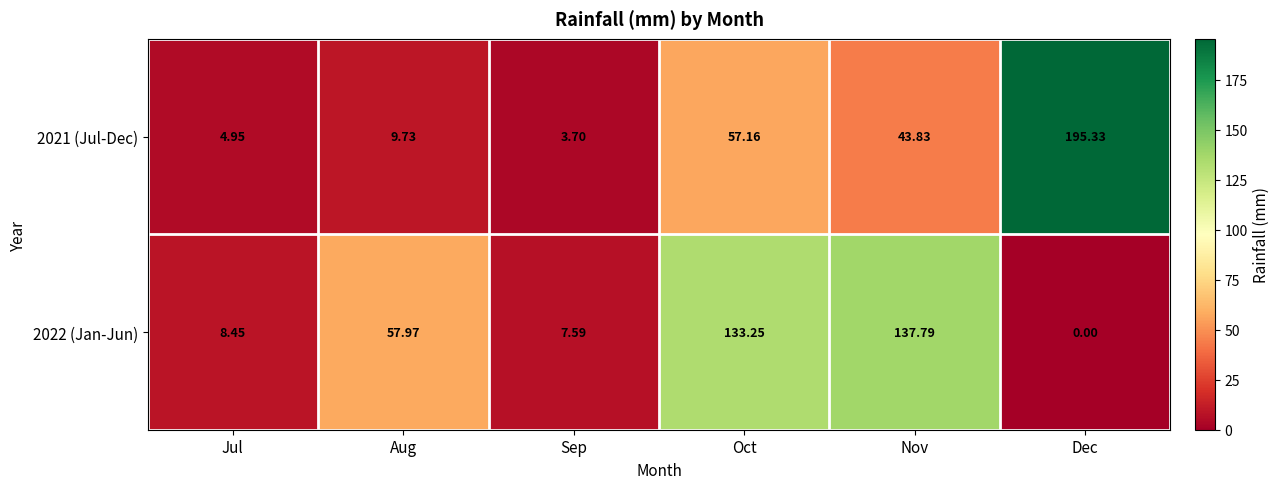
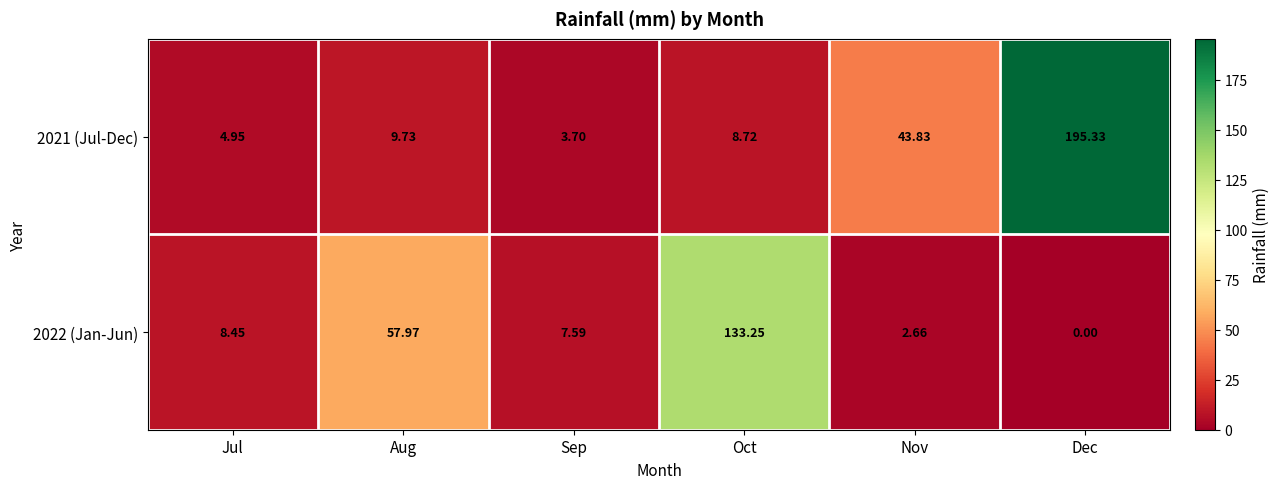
  {
    "2021 (Jul-Dec)": {
      "Jul": 4.95,
      "Aug": 9.73,
      "Sep": 3.70,
-     "Oct": 57.16,
+     "Oct": 8.72,
      "Nov": 43.83,
      "Dec": 195.33
    },
    "2022 (Jan-Jun)": {
      "Jul": 8.45,
      "Aug": 57.97,
      "Sep": 7.59,
      "Oct": 133.25,
-     "Nov": 137.79,
+     "Nov": 2.66,
      "Dec": 0.00
    }
  }
